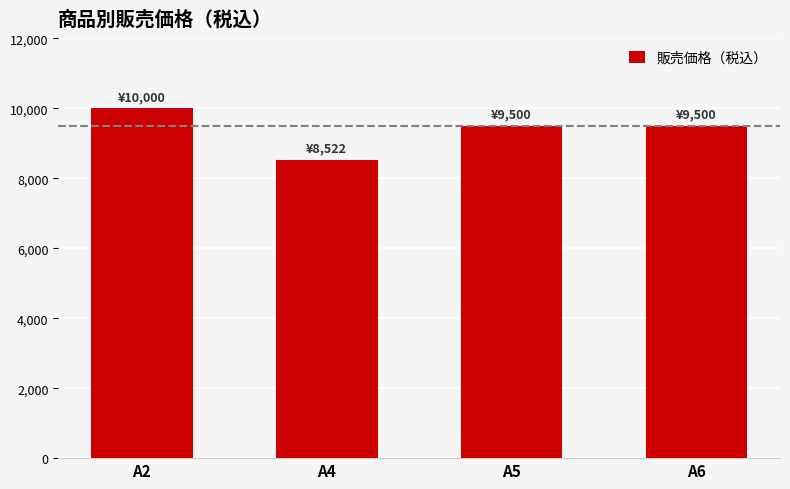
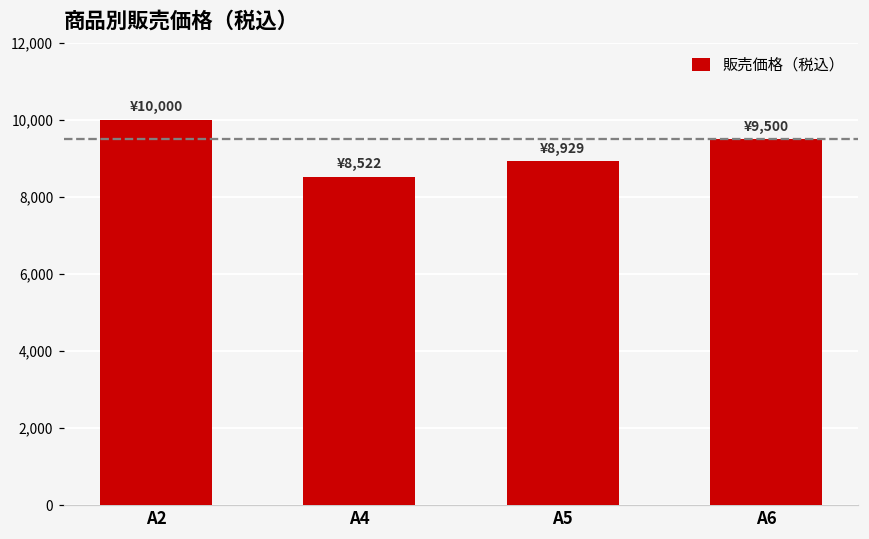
  {
    "A2": "¥10,000",
    "A4": "¥8,522",
-   "A5": "¥9,500",
+   "A5": "¥8,929",
    "A6": "¥9,500"
  }
